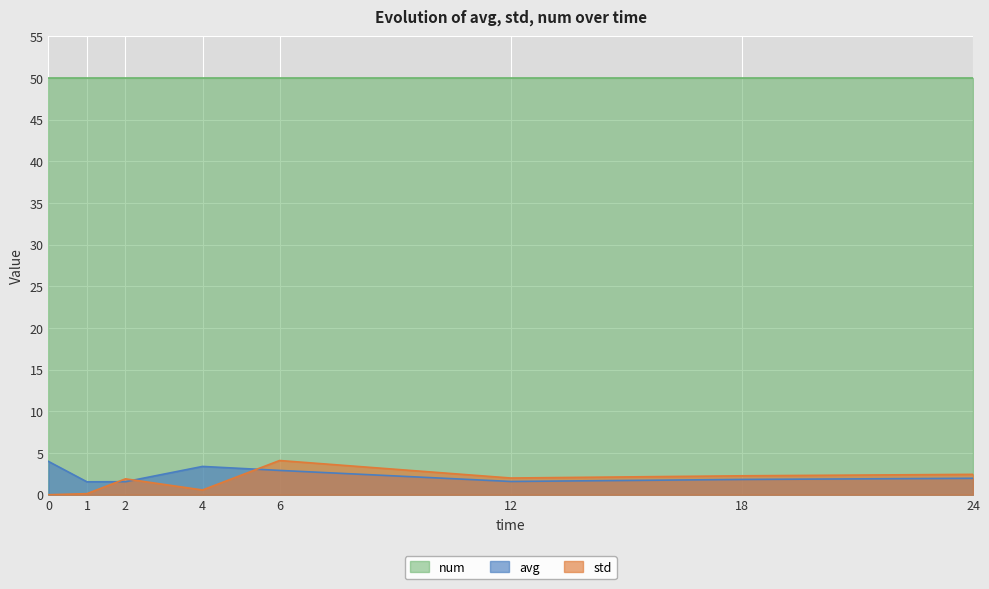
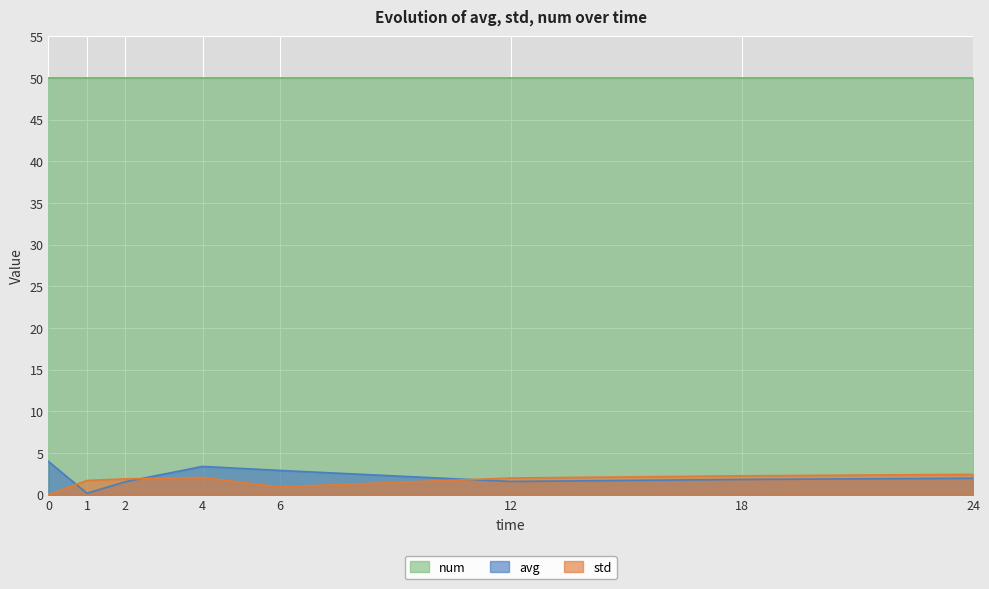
  {
    "num": {
      "0": 50,
      "1": 50,
      "2": 50,
      "4": 50,
      "6": 50,
      "12": 50,
      "18": 50,
      "24": 50
    },
    "avg": {
      "0": 4,
-     "1": 2,
+     "1": 0,
      "2": 2,
      "4": 3,
      "6": 3,
      "12": 2,
      "18": 2,
      "24": 2
    },
    "std": {
      "0": 0,
-     "1": 0,
+     "1": 2,
      "2": 2,
-     "4": 1,
-     "6": 4,
+     "4": 2,
+     "6": 1,
      "12": 2,
      "18": 2,
      "24": 2
    }
  }
